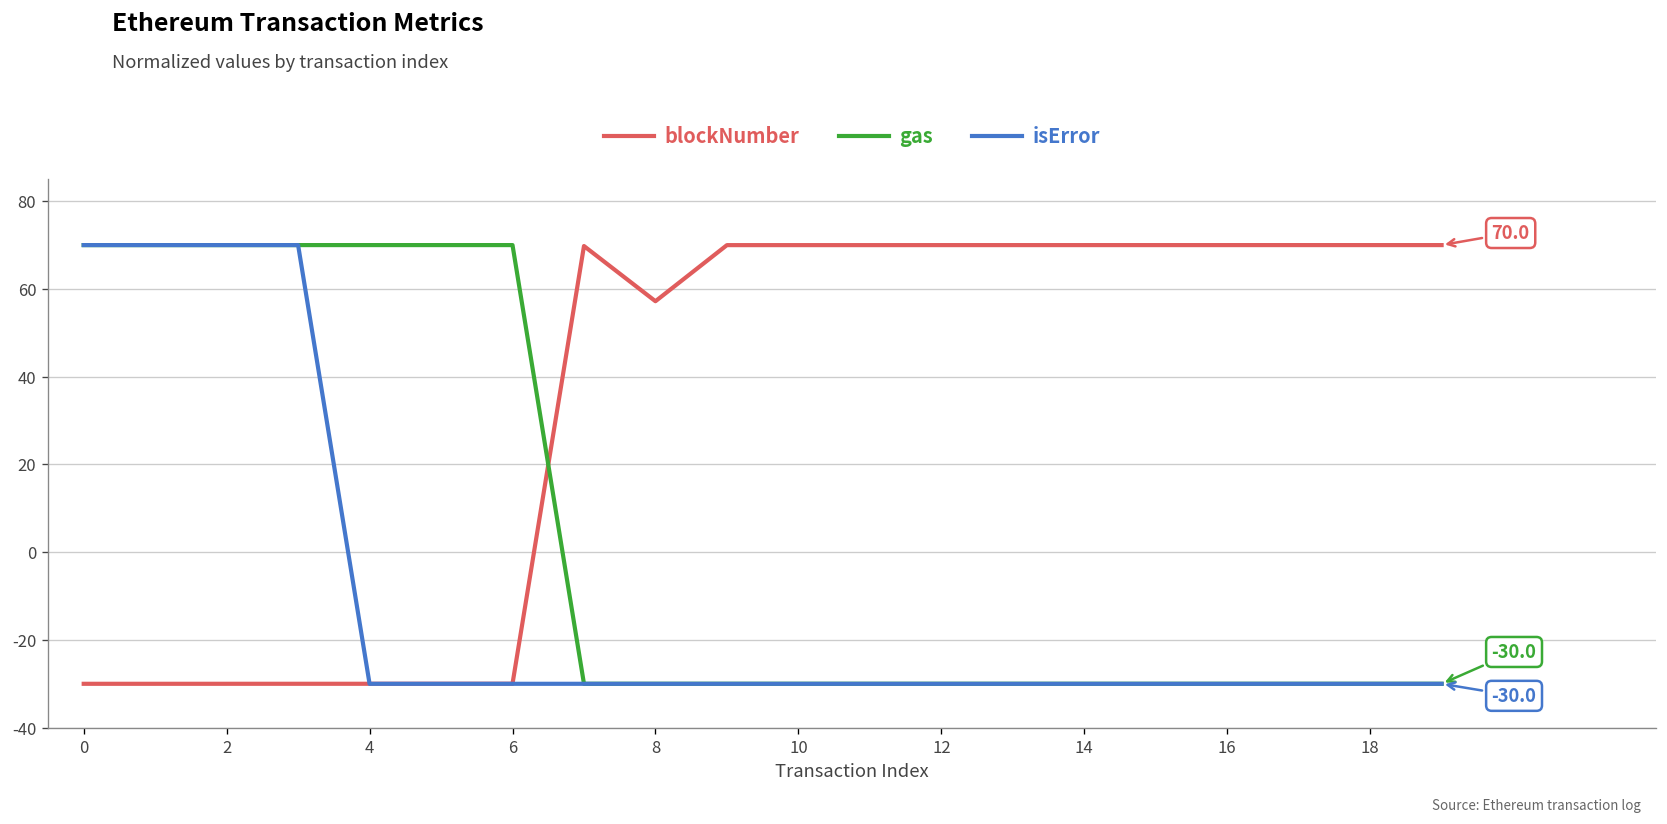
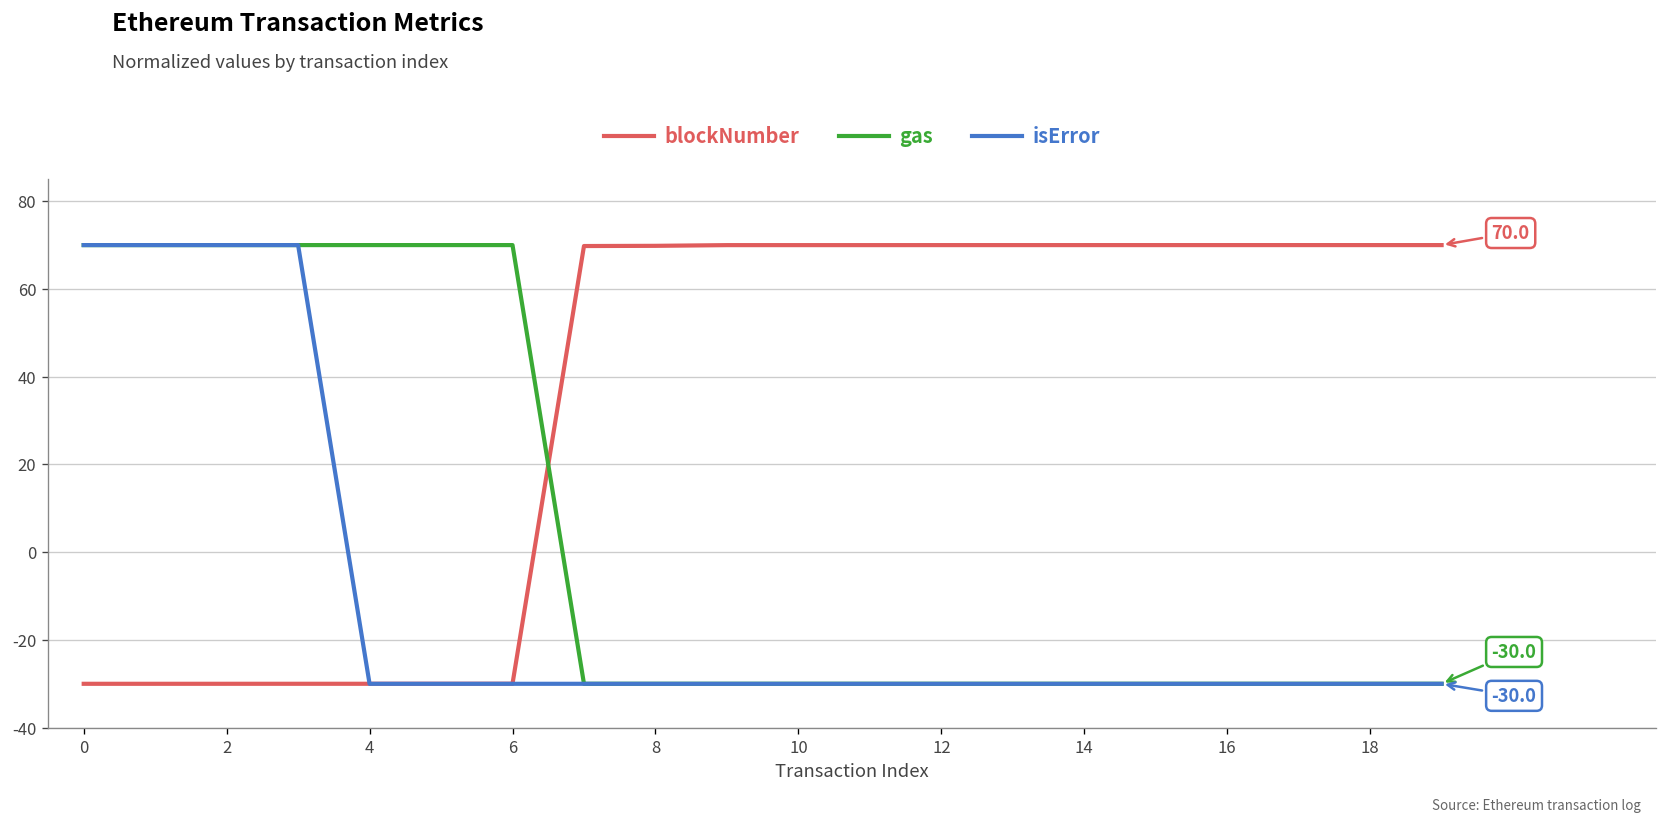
  {
    "blockNumber": {
      "0": -30,
      "2": -30,
-     "8": 57,
+     "8": 70,
      "10": 70,
      "12": 70,
      "14": 70,
      "16": 70,
      "18": 70
    },
    "gas": {
      "4": 70,
      "6": 70
    }
  }
